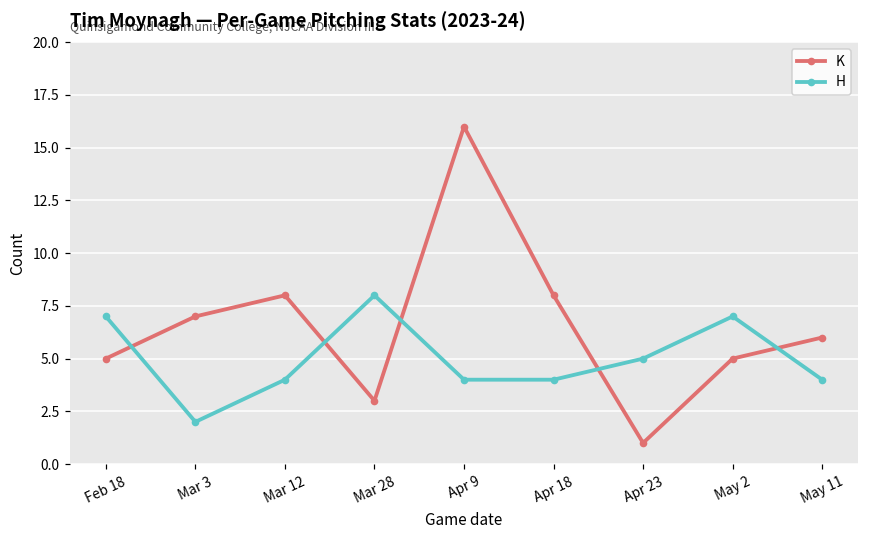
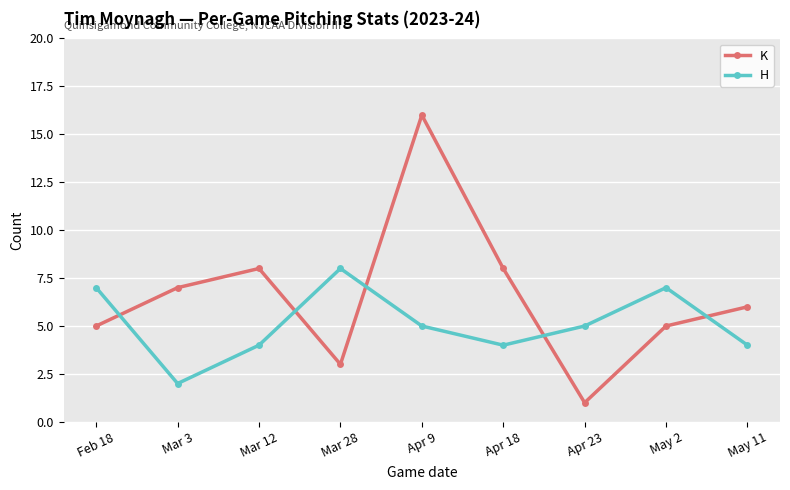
  {
    "K": {
      "Feb 18": 5,
      "Mar 3": 7,
      "Mar 12": 8,
      "Mar 28": 3,
      "Apr 9": 16,
      "Apr 18": 8,
      "Apr 23": 1,
      "May 2": 5,
      "May 11": 6
    },
    "H": {
      "Feb 18": 7,
      "Mar 3": 2,
      "Mar 12": 4,
      "Mar 28": 8,
-     "Apr 9": 4,
+     "Apr 9": 5,
      "Apr 18": 4,
      "Apr 23": 5,
      "May 2": 7,
      "May 11": 4
    }
  }
